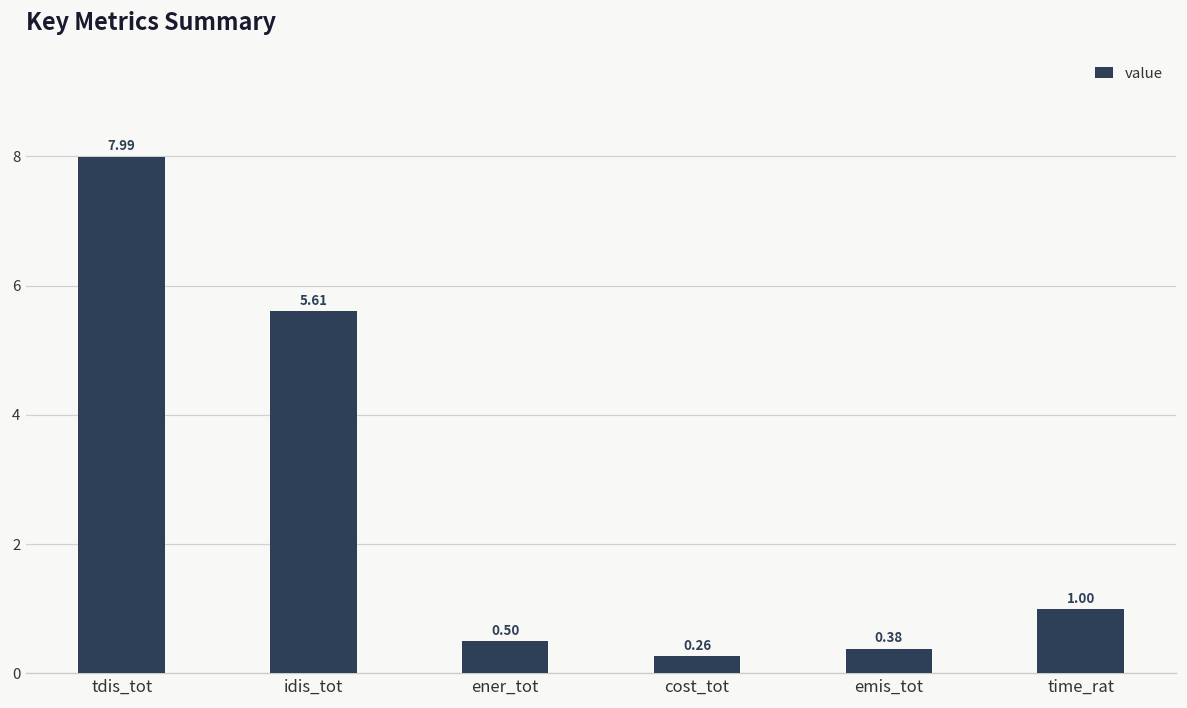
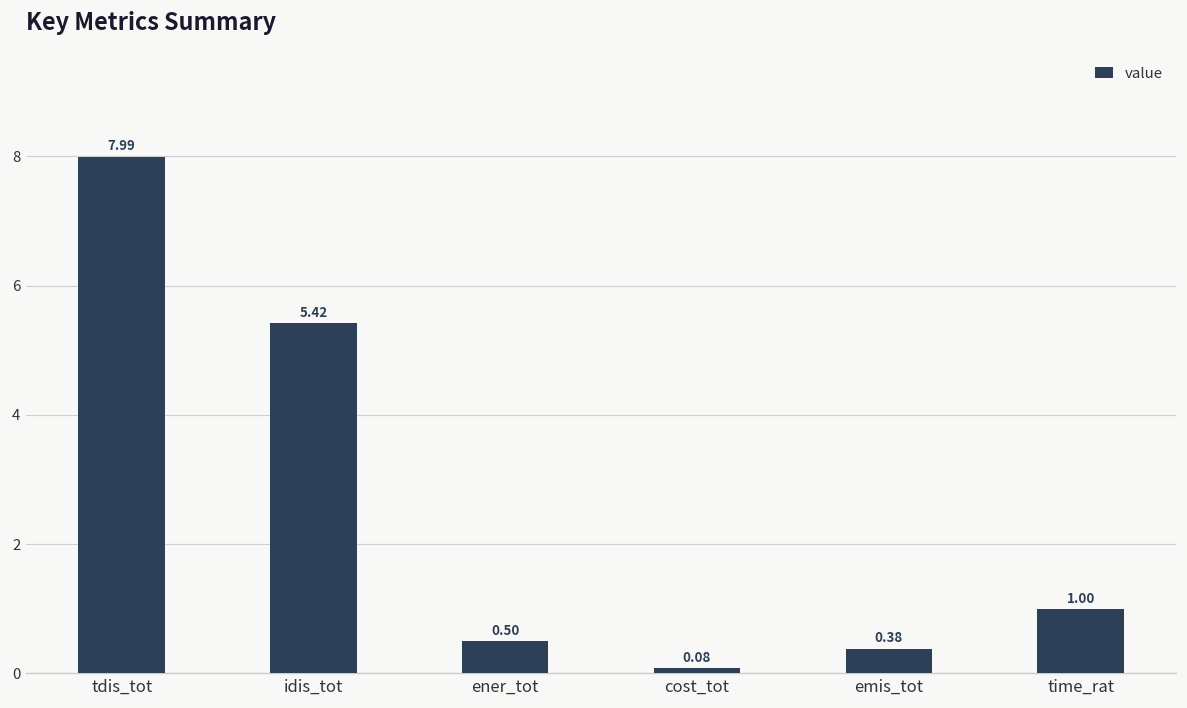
  {
    "tdis_tot": 7.99,
-   "idis_tot": 5.61,
+   "idis_tot": 5.42,
    "ener_tot": 0.50,
-   "cost_tot": 0.26,
+   "cost_tot": 0.08,
    "emis_tot": 0.38,
    "time_rat": 1.00
  }
